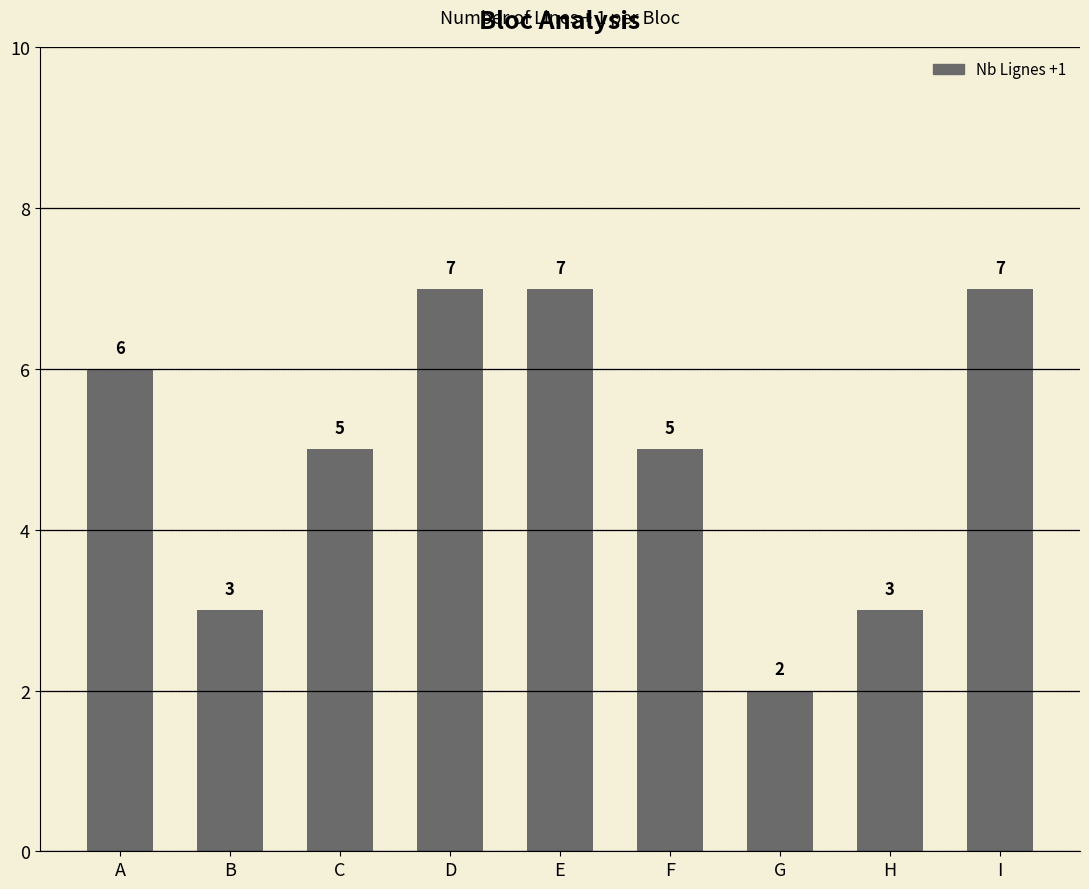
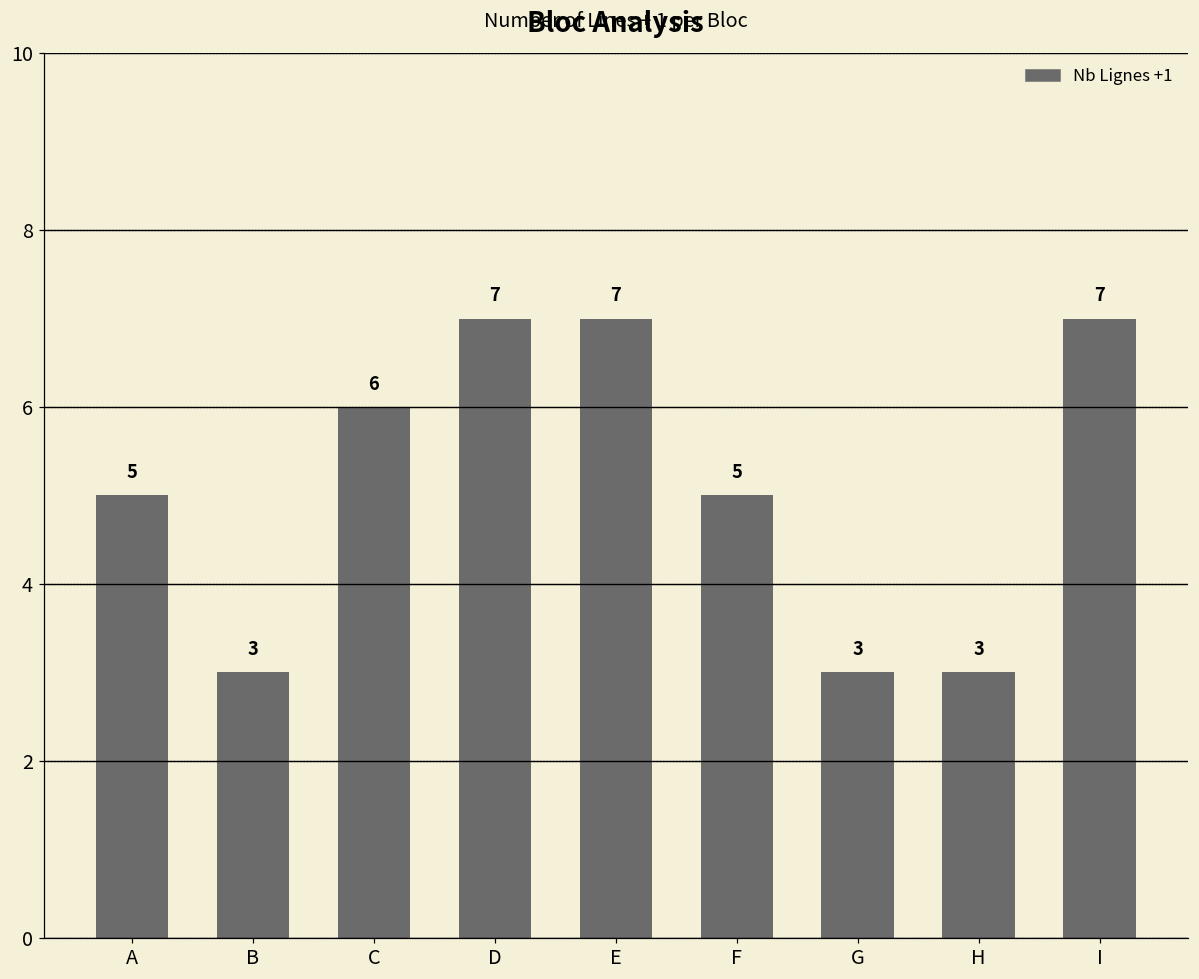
  {
-   "A": 6,
+   "A": 5,
    "B": 3,
-   "C": 5,
+   "C": 6,
    "D": 7,
    "E": 7,
    "F": 5,
-   "G": 2,
+   "G": 3,
    "H": 3,
    "I": 7
  }
